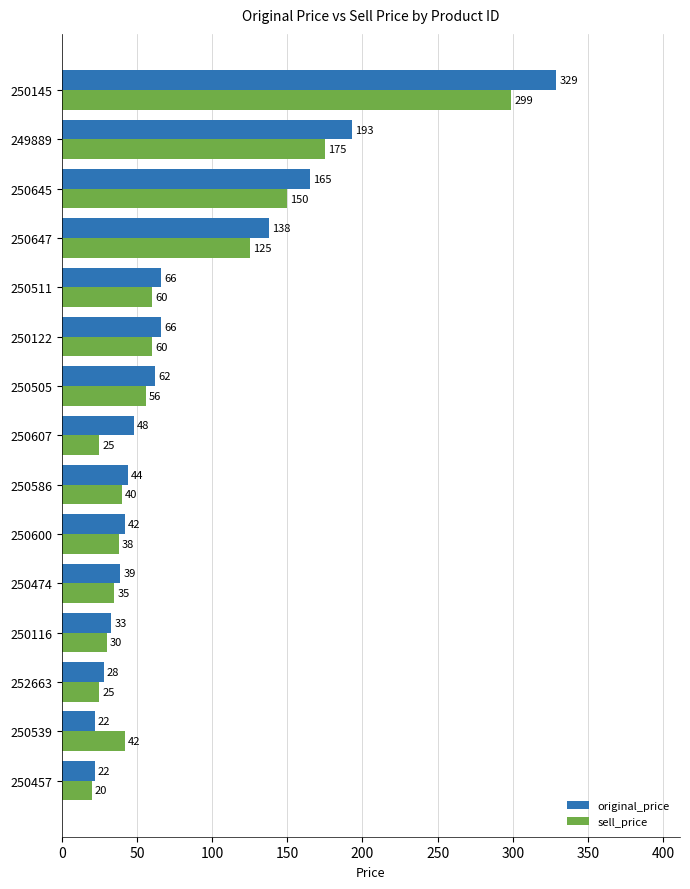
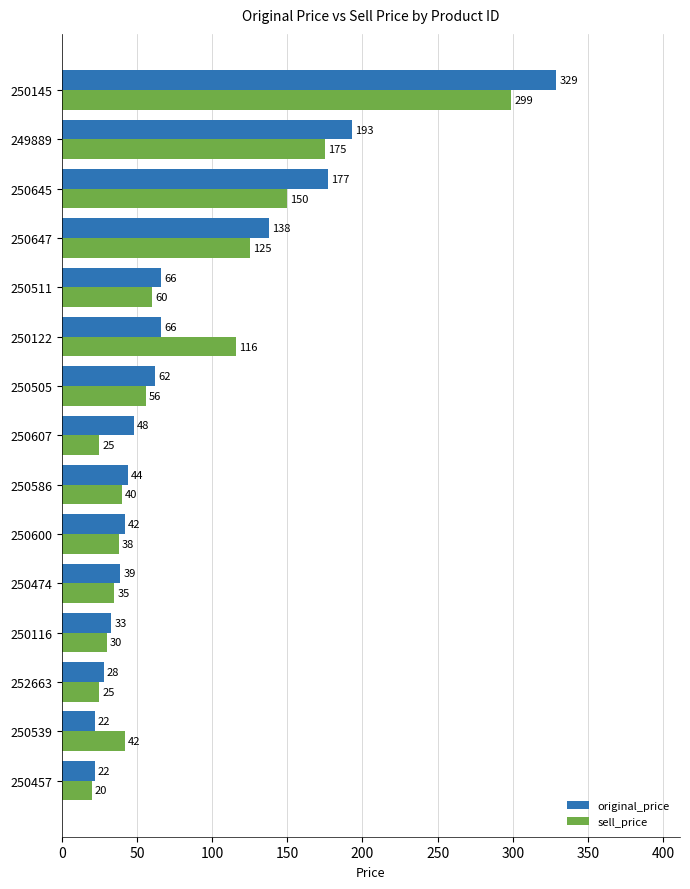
  {
    "original_price": {
      "250145": 329,
      "249889": 193,
-     "250645": 165,
+     "250645": 177,
      "250647": 138,
      "250511": 66,
      "250122": 66,
      "250505": 62,
      "250607": 48,
      "250586": 44,
      "250600": 42,
      "250474": 39,
      "250116": 33,
      "252663": 28,
      "250539": 22,
      "250457": 22
    },
    "sell_price": {
      "250145": 299,
      "249889": 175,
      "250645": 150,
      "250647": 125,
      "250511": 60,
-     "250122": 60,
+     "250122": 116,
      "250505": 56,
      "250607": 25,
      "250586": 40,
      "250600": 38,
      "250474": 35,
      "250116": 30,
      "252663": 25,
      "250539": 42,
      "250457": 20
    }
  }
